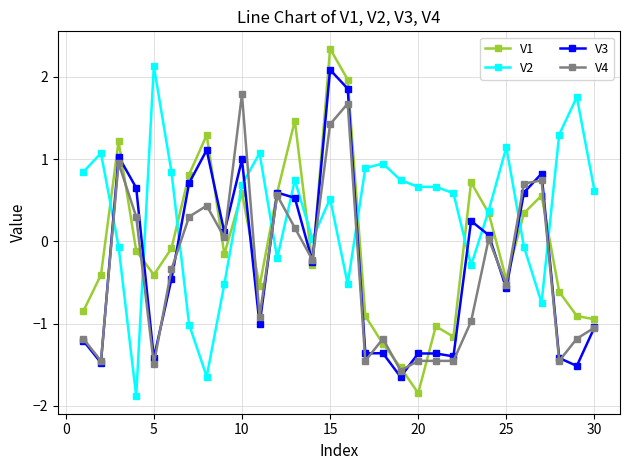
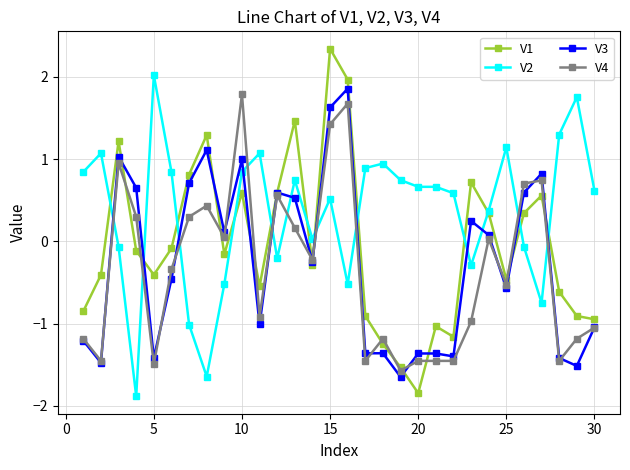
  {
    "V1": {
      "5": -0.4,
      "10": 0.6,
      "15": 2.3,
      "20": -1.8,
      "25": -0.5,
      "30": -0.9
    },
    "V2": {
-     "5": 2.1,
-     "10": 0.7,
+     "5": 2.0,
+     "10": 0.8,
      "15": 0.5,
      "20": 0.7,
      "25": 1.1,
      "30": 0.6
    },
    "V3": {
      "5": -1.4,
      "10": 1.0,
-     "15": 2.1,
+     "15": 1.6,
      "20": -1.4,
      "25": -0.6
    },
    "V4": {
      "5": -1.5,
      "10": 1.8,
      "15": 1.4,
      "20": -1.5,
      "25": -0.5
    }
  }
